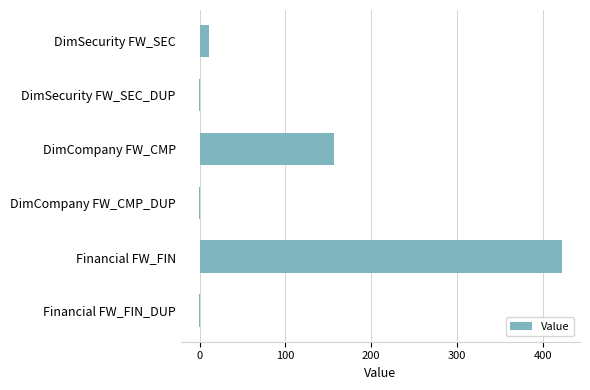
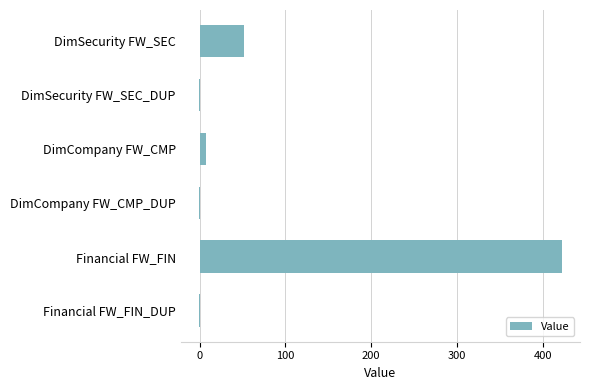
  {
-   "DimSecurity FW_SEC": 10,
-   "DimCompany FW_CMP": 160,
+   "DimSecurity FW_SEC": 50,
+   "DimCompany FW_CMP": 10,
    "Financial FW_FIN": 420
  }
